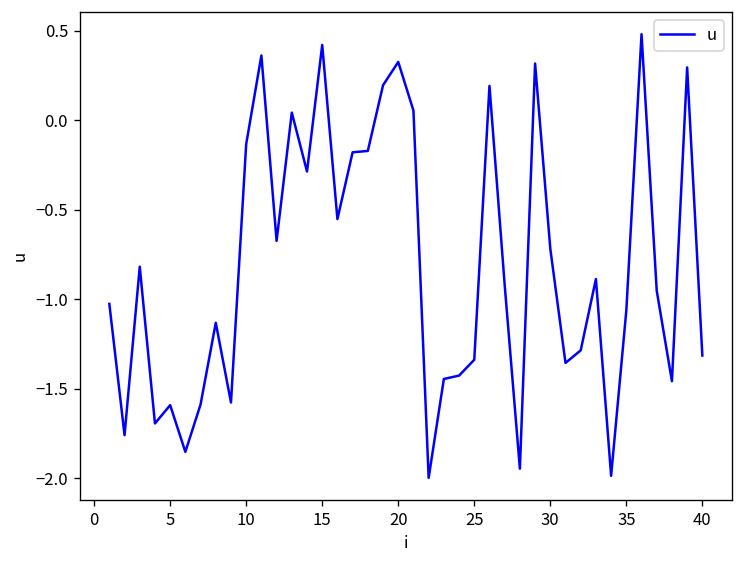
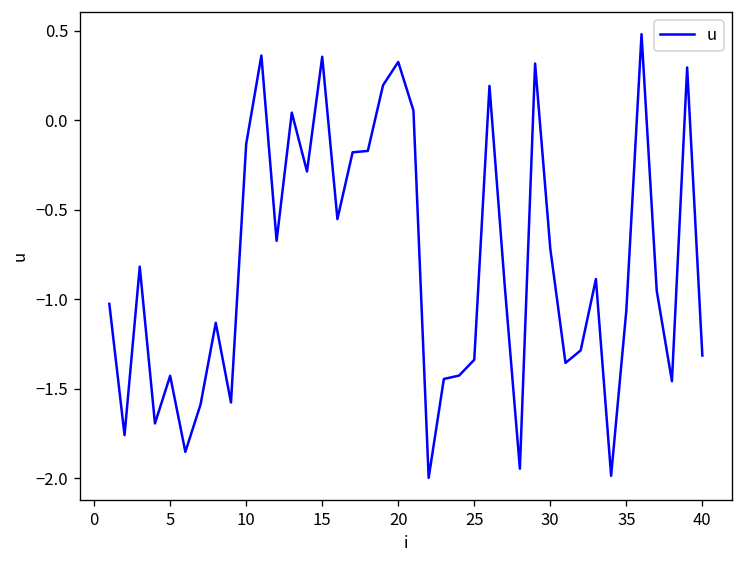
  {
-   "5": -1.59,
+   "5": -1.43,
    "10": -0.13,
-   "15": 0.42,
+   "15": 0.35,
    "20": 0.33,
    "25": -1.34,
    "30": -0.72,
    "35": -1.06,
    "40": -1.31
  }
